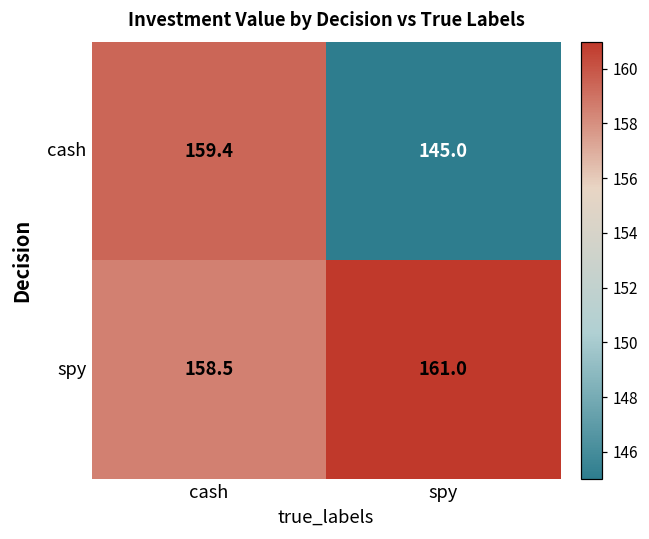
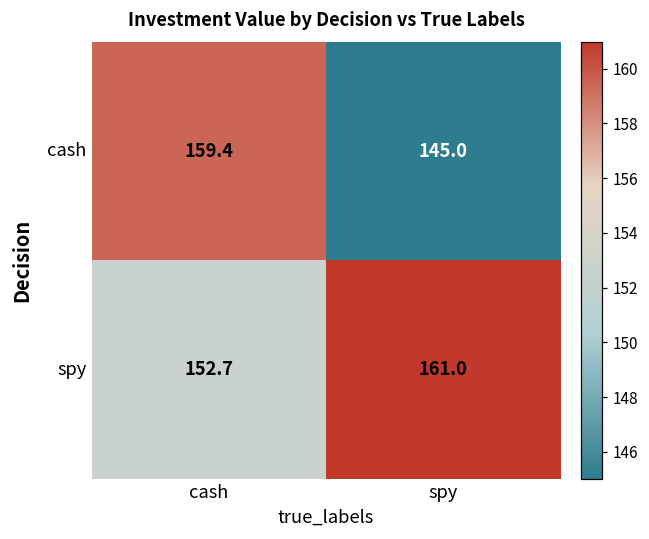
  {
    "cash": {
      "cash": 159.4,
      "spy": 145.0
    },
    "spy": {
-     "cash": 158.5,
+     "cash": 152.7,
      "spy": 161.0
    }
  }
